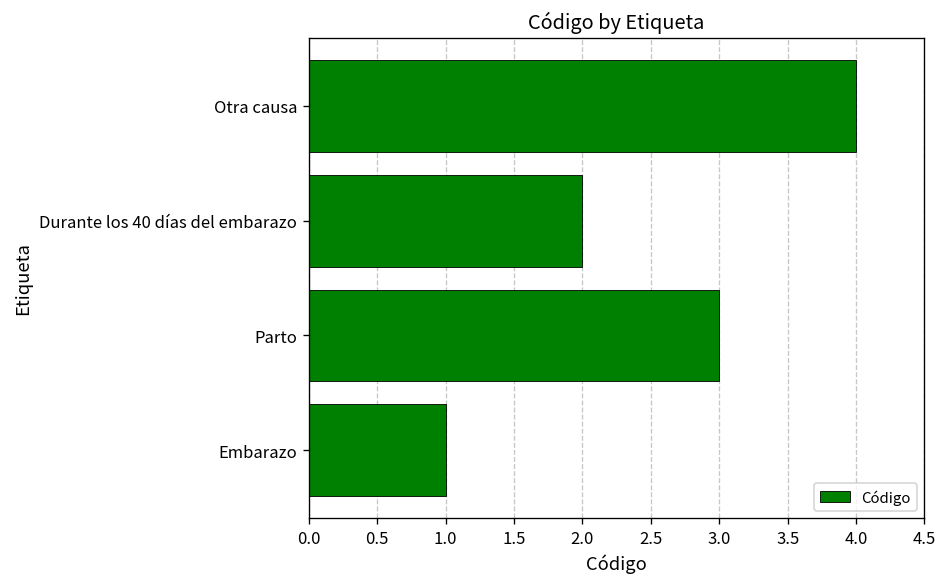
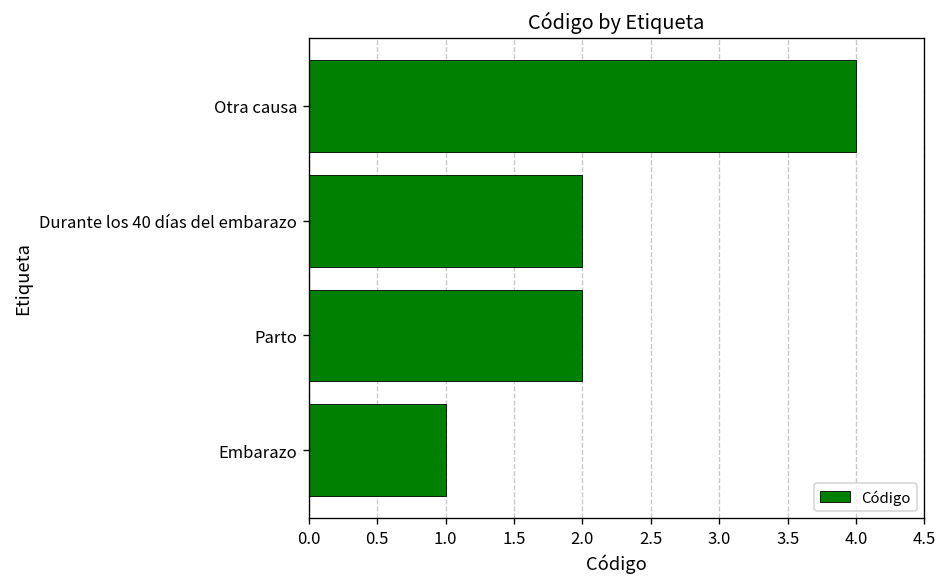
  {
    "Otra causa": 4,
    "Durante los 40 días del embarazo": 2,
-   "Parto": 3,
+   "Parto": 2,
    "Embarazo": 1
  }
